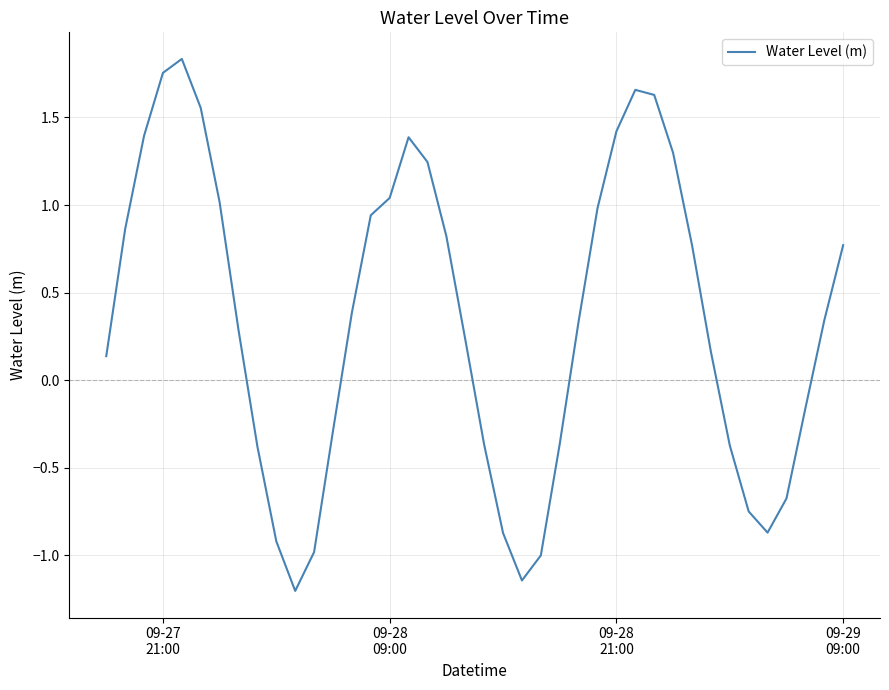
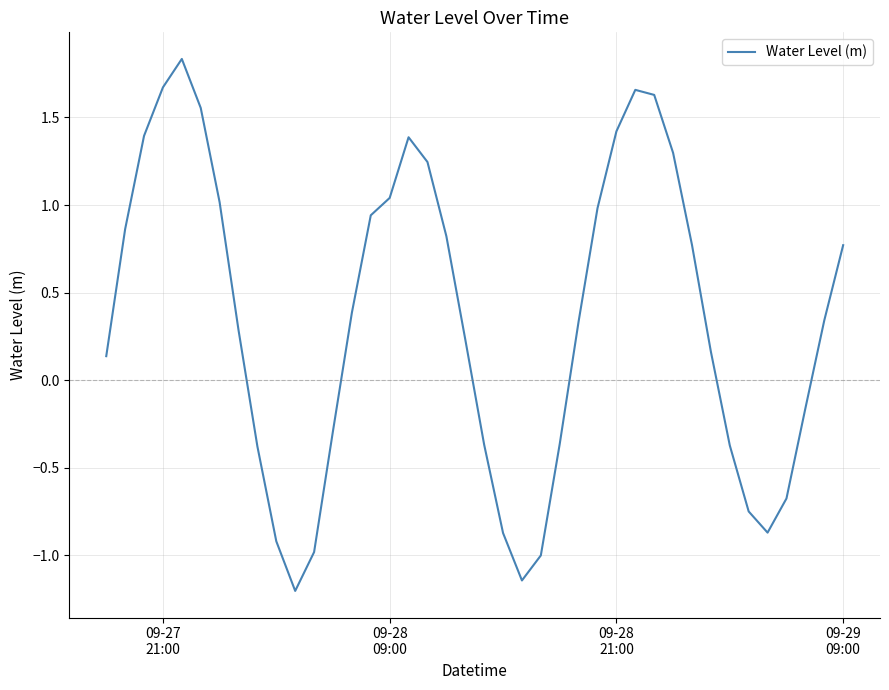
  {
-   "09-27 21:00": 1.75,
+   "09-27 21:00": 1.67,
    "09-28 09:00": 1.04,
    "09-28 21:00": 1.42,
    "09-29 09:00": 0.77
  }
